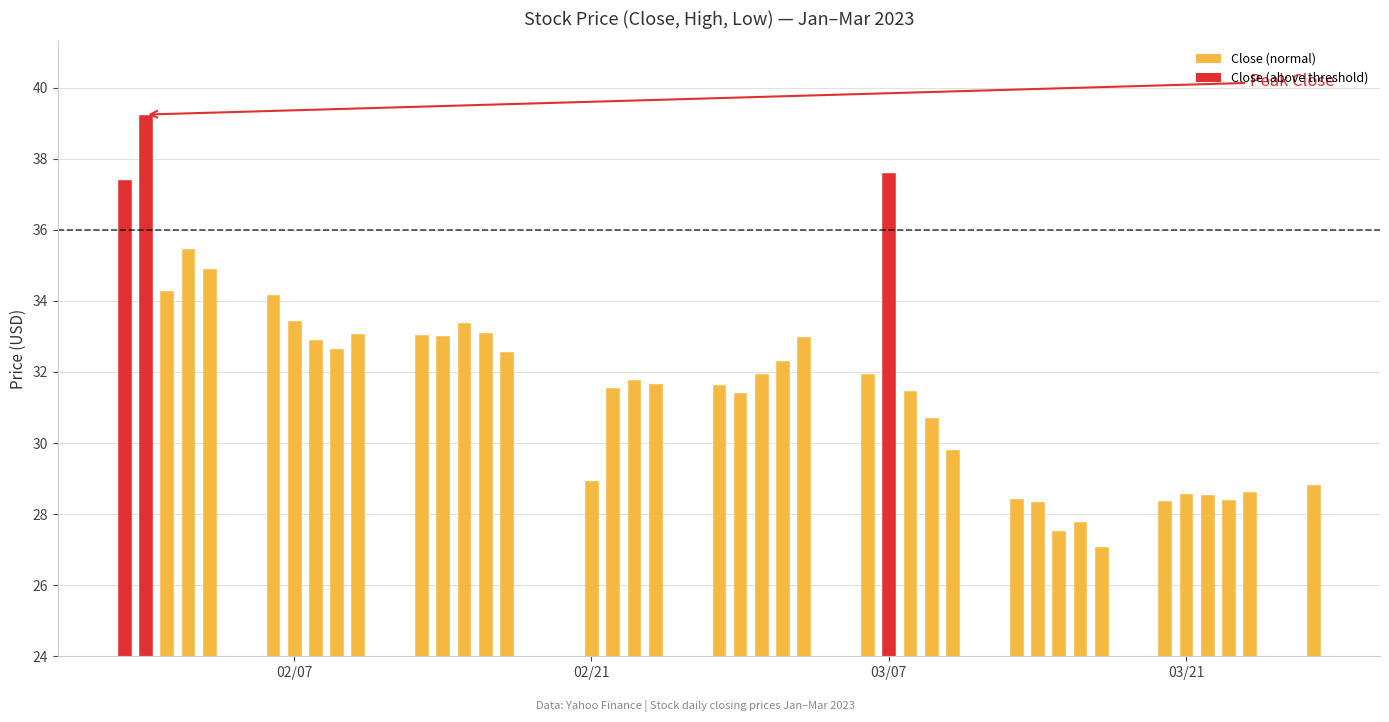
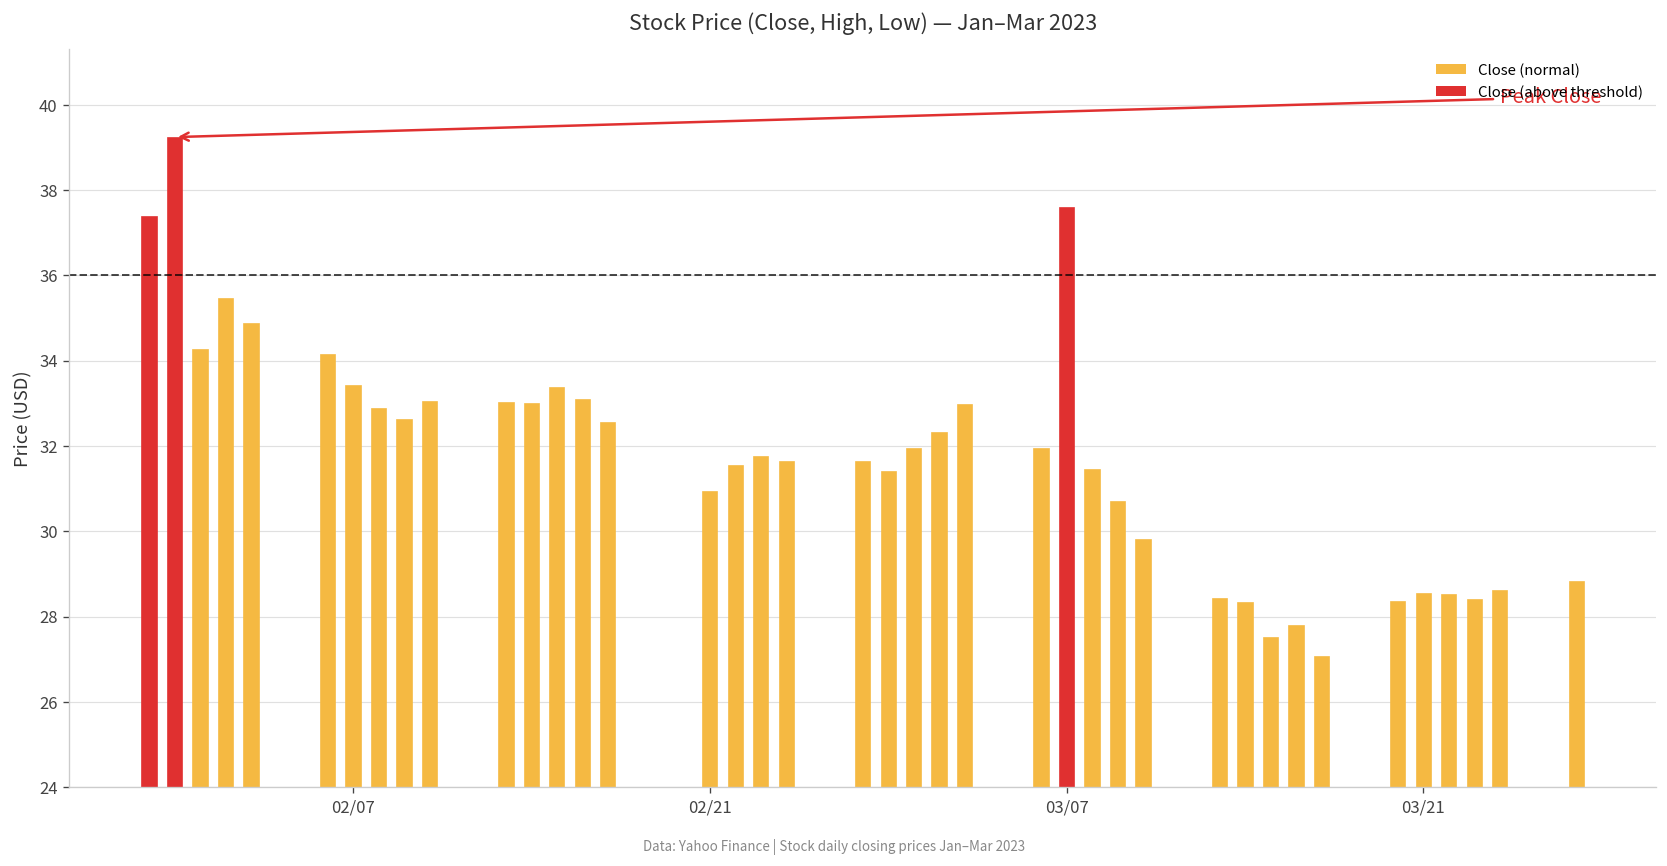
  {
    "02/07": 33.4,
-   "02/21": 28.9,
+   "02/21": 31.0,
    "03/07": 37.6,
    "03/21": 28.6
  }
